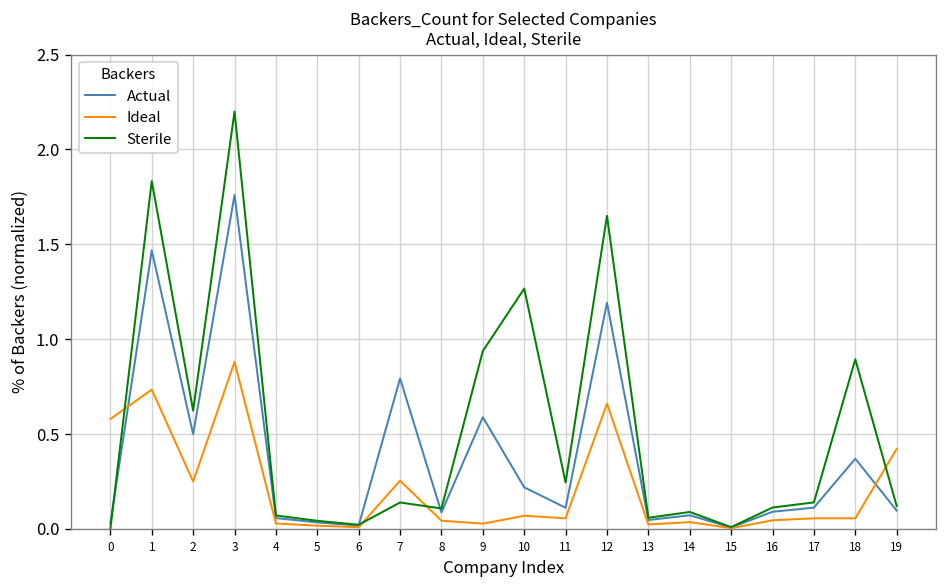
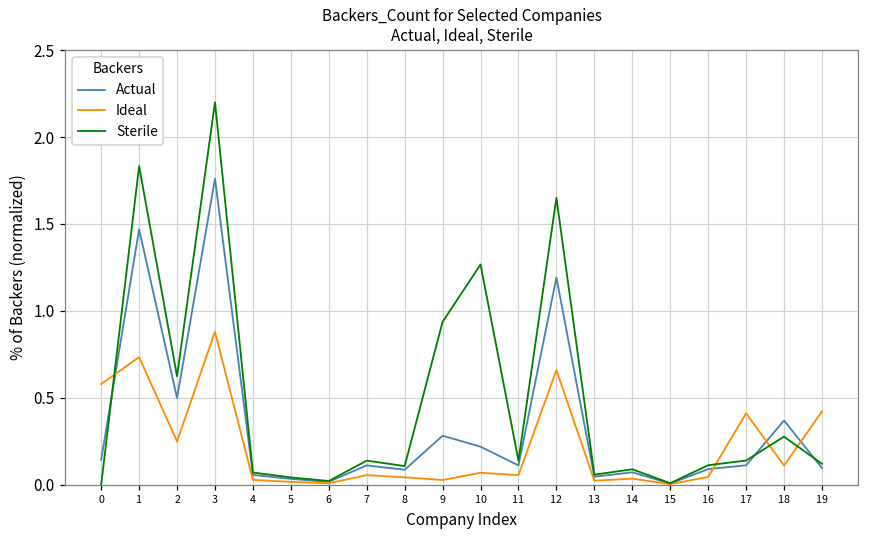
  {
    "Actual": {
-     "0": 0.03,
+     "0": 0.14,
      "1": 1.47,
      "2": 0.50,
      "3": 1.76,
-     "7": 0.79,
+     "7": 0.11,
      "8": 0.09,
-     "9": 0.59,
+     "9": 0.28,
      "10": 0.22,
      "11": 0.11,
      "12": 1.19,
      "14": 0.07,
      "16": 0.09,
      "17": 0.11,
      "18": 0.37,
      "19": 0.10
    },
    "Ideal": {
      "0": 0.58,
      "1": 0.73,
      "2": 0.25,
      "3": 0.88,
      "4": 0.03,
      "5": 0.02,
-     "7": 0.25,
+     "7": 0.06,
      "8": 0.04,
      "9": 0.03,
      "10": 0.07,
      "11": 0.06,
      "12": 0.66,
      "13": 0.02,
      "14": 0.04,
      "16": 0.05,
-     "17": 0.06,
-     "18": 0.06,
+     "17": 0.41,
+     "18": 0.11,
      "19": 0.42
    },
    "Sterile": {
      "0": 0.00,
      "1": 1.83,
      "2": 0.62,
      "3": 2.20,
      "7": 0.14,
      "8": 0.11,
      "9": 0.94,
      "10": 1.27,
-     "11": 0.24,
+     "11": 0.14,
      "12": 1.65,
      "14": 0.09,
      "16": 0.11,
      "17": 0.14,
-     "18": 0.89,
+     "18": 0.28,
      "19": 0.12
    }
  }
